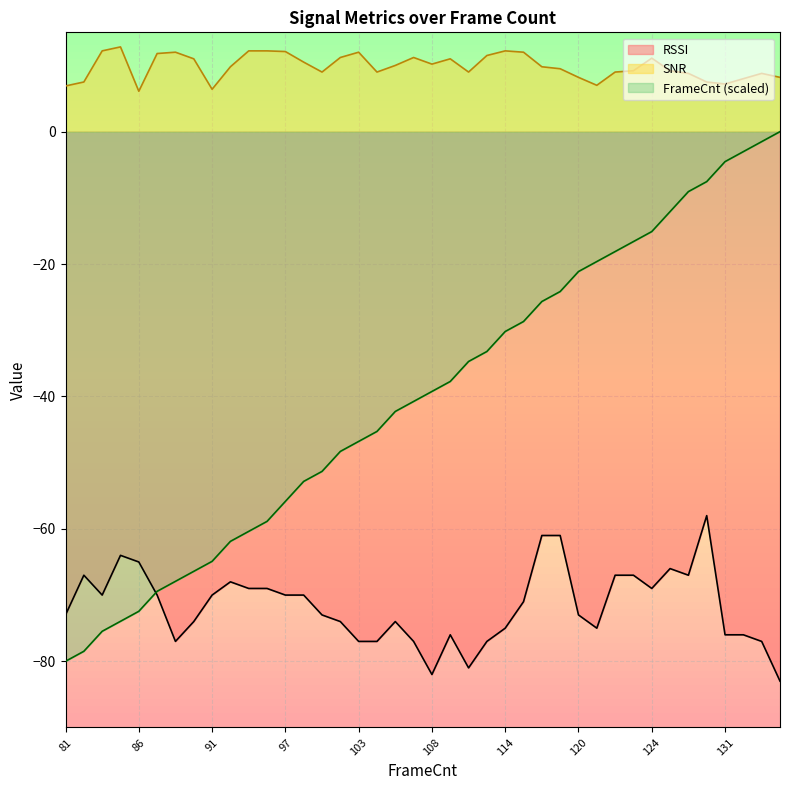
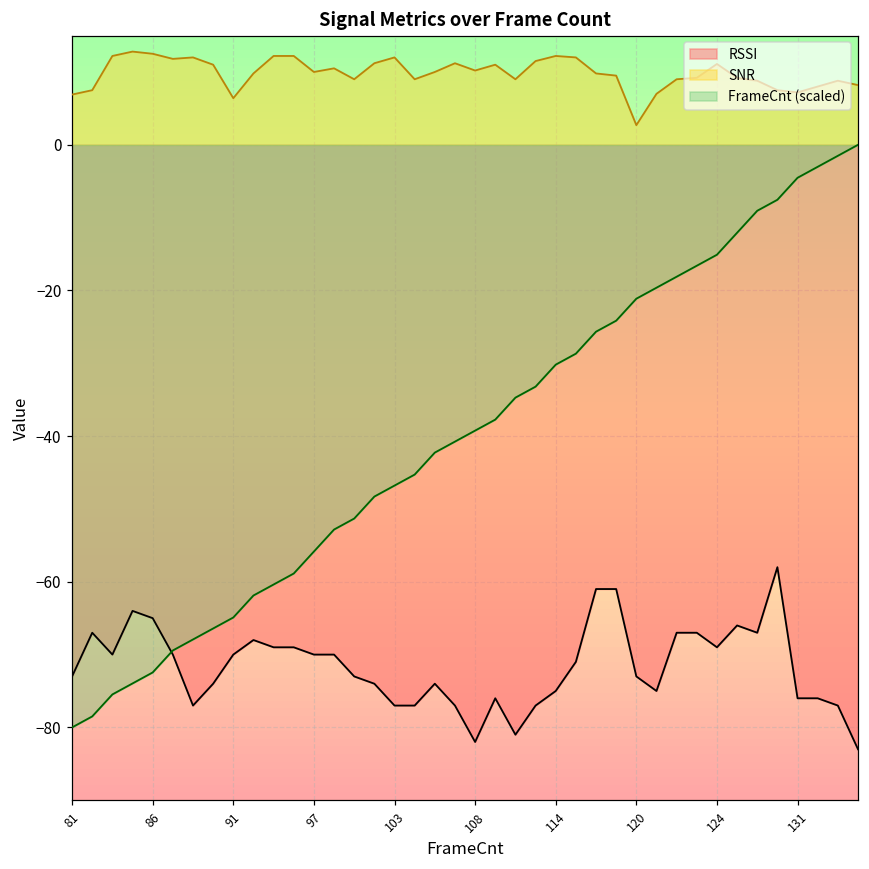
  {
    "SNR": {
      "81": 7,
-     "86": 6,
+     "86": 13,
      "91": 6,
-     "97": 12,
+     "97": 10,
      "103": 12,
      "108": 10,
      "114": 12,
-     "120": 8
+     "120": 3
    }
  }
